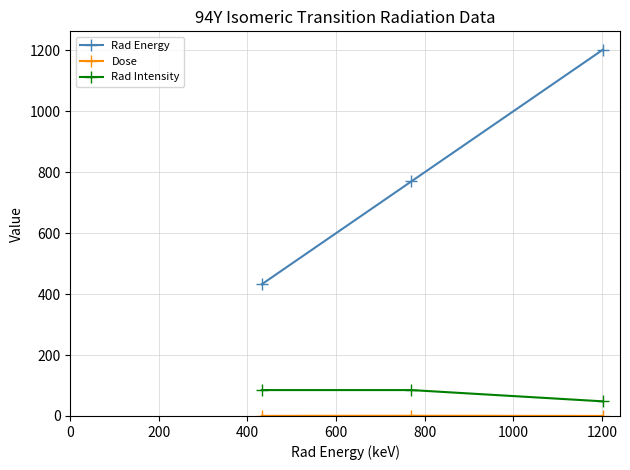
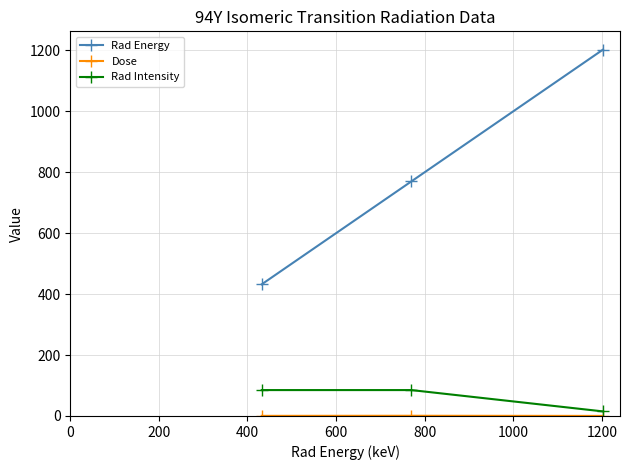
  {
    "Rad Energy": {
      "1200": 1200
    },
    "Dose": {
      "1200": 0
    },
    "Rad Intensity": {
-     "1200": 50
+     "1200": 20
    }
  }
